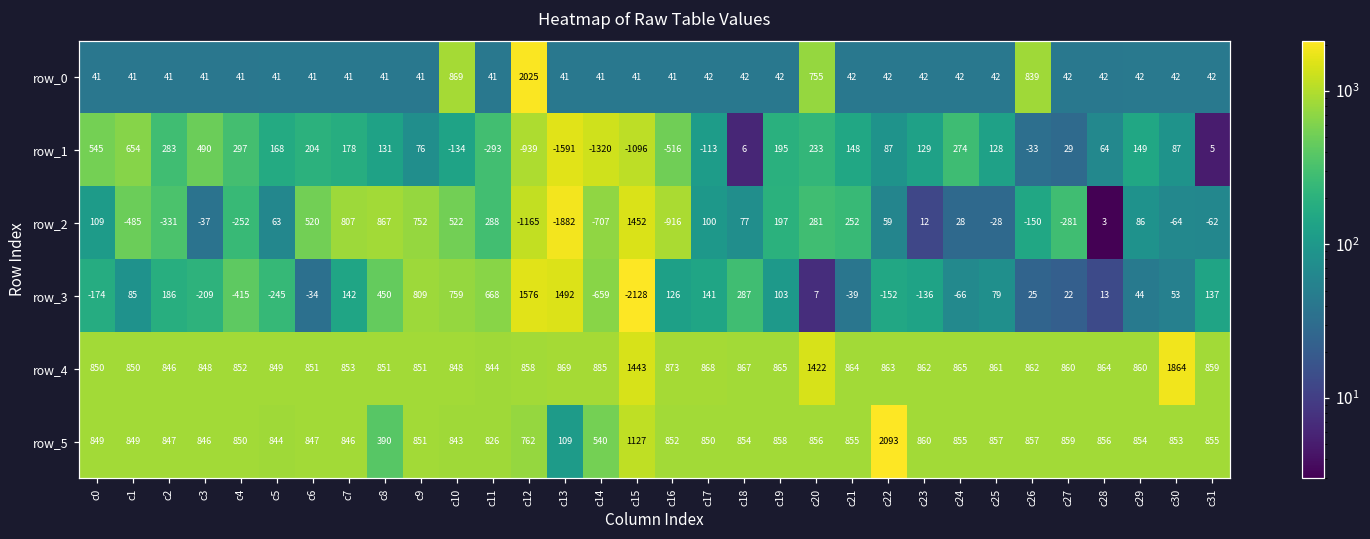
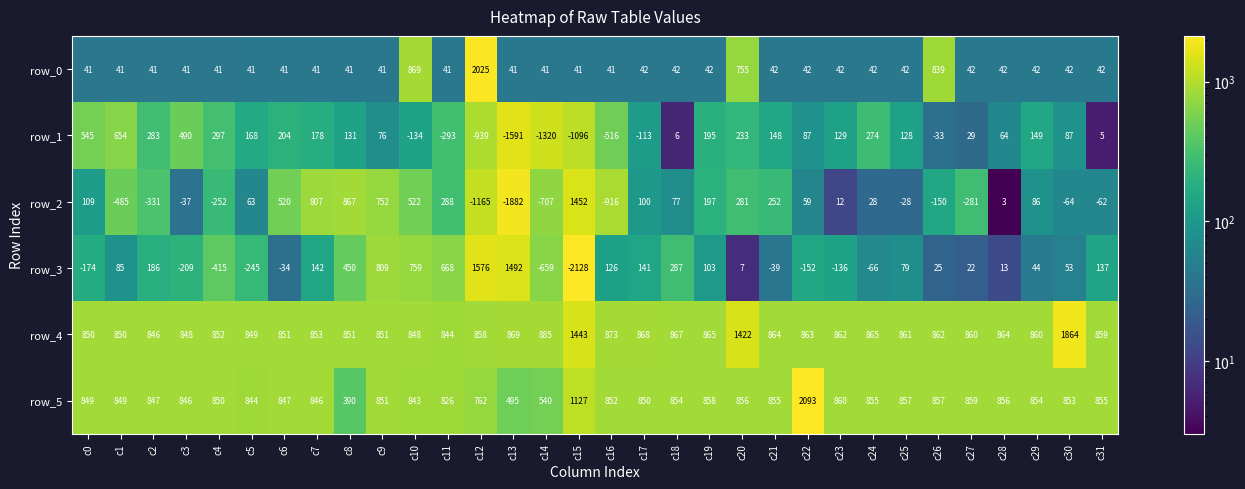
  {
    "row_0": {
      "c0": 41,
      "c1": 41,
      "c2": 41,
      "c3": 41,
      "c4": 41,
      "c5": 41,
      "c6": 41,
      "c7": 41,
      "c8": 41,
      "c9": 41,
      "c10": 869,
      "c11": 41,
      "c12": 2025,
      "c13": 41,
      "c14": 41,
      "c15": 41,
      "c16": 41,
      "c17": 42,
      "c18": 42,
      "c19": 42,
      "c20": 755,
      "c21": 42,
      "c22": 42,
      "c23": 42,
      "c24": 42,
      "c25": 42,
      "c26": 839,
      "c27": 42,
      "c28": 42,
      "c29": 42,
      "c30": 42,
      "c31": 42
    },
    "row_1": {
      "c0": 545,
      "c1": 654,
      "c2": 283,
      "c3": 490,
      "c4": 297,
      "c5": 168,
      "c6": 204,
      "c7": 178,
      "c8": 131,
      "c9": 76,
      "c10": -134,
      "c11": -293,
      "c12": -939,
      "c13": -1591,
      "c14": -1320,
      "c15": -1096,
      "c16": -516,
      "c17": -113,
      "c18": 6,
      "c19": 195,
      "c20": 233,
      "c21": 148,
      "c22": 87,
      "c23": 129,
      "c24": 274,
      "c25": 128,
      "c26": -33,
      "c27": 29,
      "c28": 64,
      "c29": 149,
      "c30": 87,
      "c31": 5
    },
    "row_2": {
      "c0": 109,
      "c1": -485,
      "c2": -331,
      "c3": -37,
      "c4": -252,
      "c5": 63,
      "c6": 520,
      "c7": 807,
      "c8": 867,
      "c9": 752,
      "c10": 522,
      "c11": 288,
      "c12": -1165,
      "c13": -1882,
      "c14": -707,
      "c15": 1452,
      "c16": -916,
      "c17": 100,
      "c18": 77,
      "c19": 197,
      "c20": 281,
      "c21": 252,
      "c22": 59,
      "c23": 12,
      "c24": 28,
      "c25": -28,
      "c26": -150,
      "c27": -281,
      "c28": 3,
      "c29": 86,
      "c30": -64,
      "c31": -62
    },
    "row_3": {
      "c0": -174,
      "c1": 85,
      "c2": 186,
      "c3": -209,
      "c4": -415,
      "c5": -245,
      "c6": -34,
      "c7": 142,
      "c8": 450,
      "c9": 809,
      "c10": 759,
      "c11": 668,
      "c12": 1576,
      "c13": 1492,
      "c14": -659,
      "c15": -2128,
      "c16": 126,
      "c17": 141,
      "c18": 287,
      "c19": 103,
      "c20": 7,
      "c21": -39,
      "c22": -152,
      "c23": -136,
      "c24": -66,
      "c25": 79,
      "c26": 25,
      "c27": 22,
      "c28": 13,
      "c29": 44,
      "c30": 53,
      "c31": 137
    },
    "row_4": {
      "c0": 850,
      "c1": 850,
      "c2": 846,
      "c3": 848,
      "c4": 852,
      "c5": 849,
      "c6": 851,
      "c7": 853,
      "c8": 851,
      "c9": 851,
      "c10": 848,
      "c11": 844,
      "c12": 858,
      "c13": 869,
      "c14": 885,
      "c15": 1443,
      "c16": 873,
      "c17": 868,
      "c18": 867,
      "c19": 865,
      "c20": 1422,
      "c21": 864,
      "c22": 863,
      "c23": 862,
      "c24": 865,
      "c25": 861,
      "c26": 862,
      "c27": 860,
      "c28": 864,
      "c29": 860,
      "c30": 1864,
      "c31": 859
    },
    "row_5": {
      "c0": 849,
      "c1": 849,
      "c2": 847,
      "c3": 846,
      "c4": 850,
      "c5": 844,
      "c6": 847,
      "c7": 846,
      "c8": 390,
      "c9": 851,
      "c10": 843,
      "c11": 826,
      "c12": 762,
-     "c13": 109,
+     "c13": 495,
      "c14": 540,
      "c15": 1127,
      "c16": 852,
      "c17": 850,
      "c18": 854,
      "c19": 858,
      "c20": 856,
      "c21": 855,
      "c22": 2093,
      "c23": 860,
      "c24": 855,
      "c25": 857,
      "c26": 857,
      "c27": 859,
      "c28": 856,
      "c29": 854,
      "c30": 853,
      "c31": 855
    }
  }
